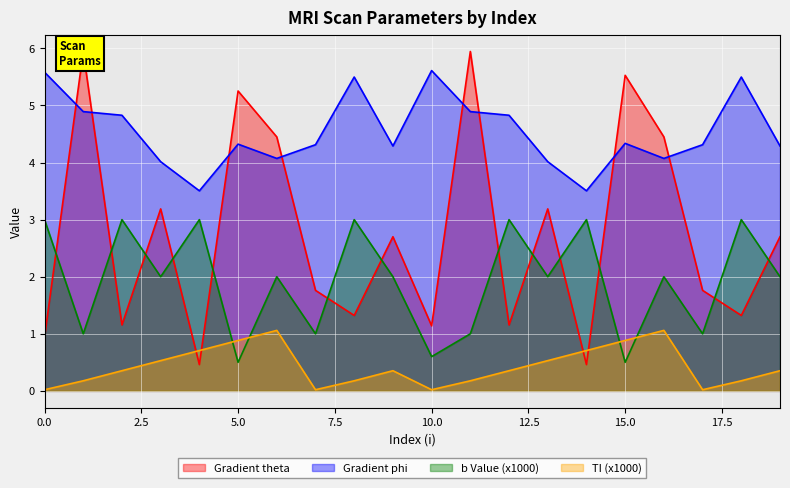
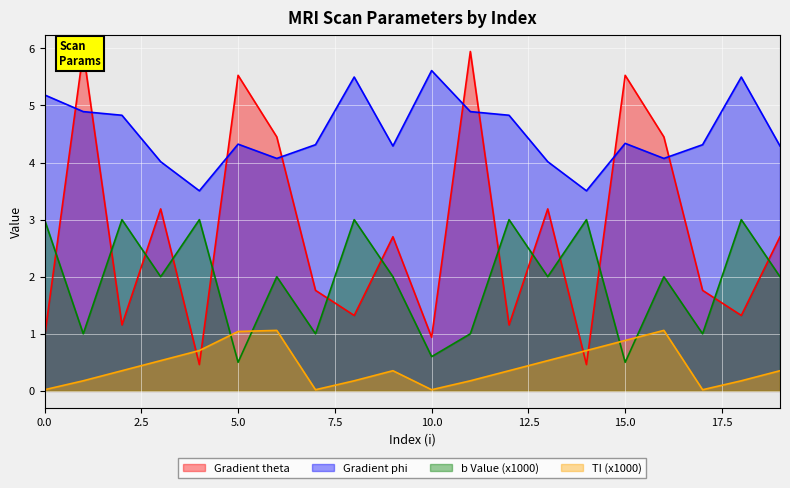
  {
    "Gradient theta": {
      "0.0": 0.9,
-     "5.0": 5.3,
-     "10.0": 1.1,
+     "5.0": 5.5,
+     "10.0": 0.9,
      "15.0": 5.5
    },
    "Gradient phi": {
-     "0.0": 5.6,
+     "0.0": 5.2,
      "5.0": 4.3,
      "10.0": 5.6,
      "15.0": 4.3
    },
    "b Value (x1000)": {
      "0.0": 3.0,
      "5.0": 0.5,
      "10.0": 0.6,
      "15.0": 0.5
    },
    "TI (x1000)": {
      "0.0": 0.0,
-     "5.0": 0.9,
+     "5.0": 1.0,
      "10.0": 0.0,
      "15.0": 0.9
    }
  }
